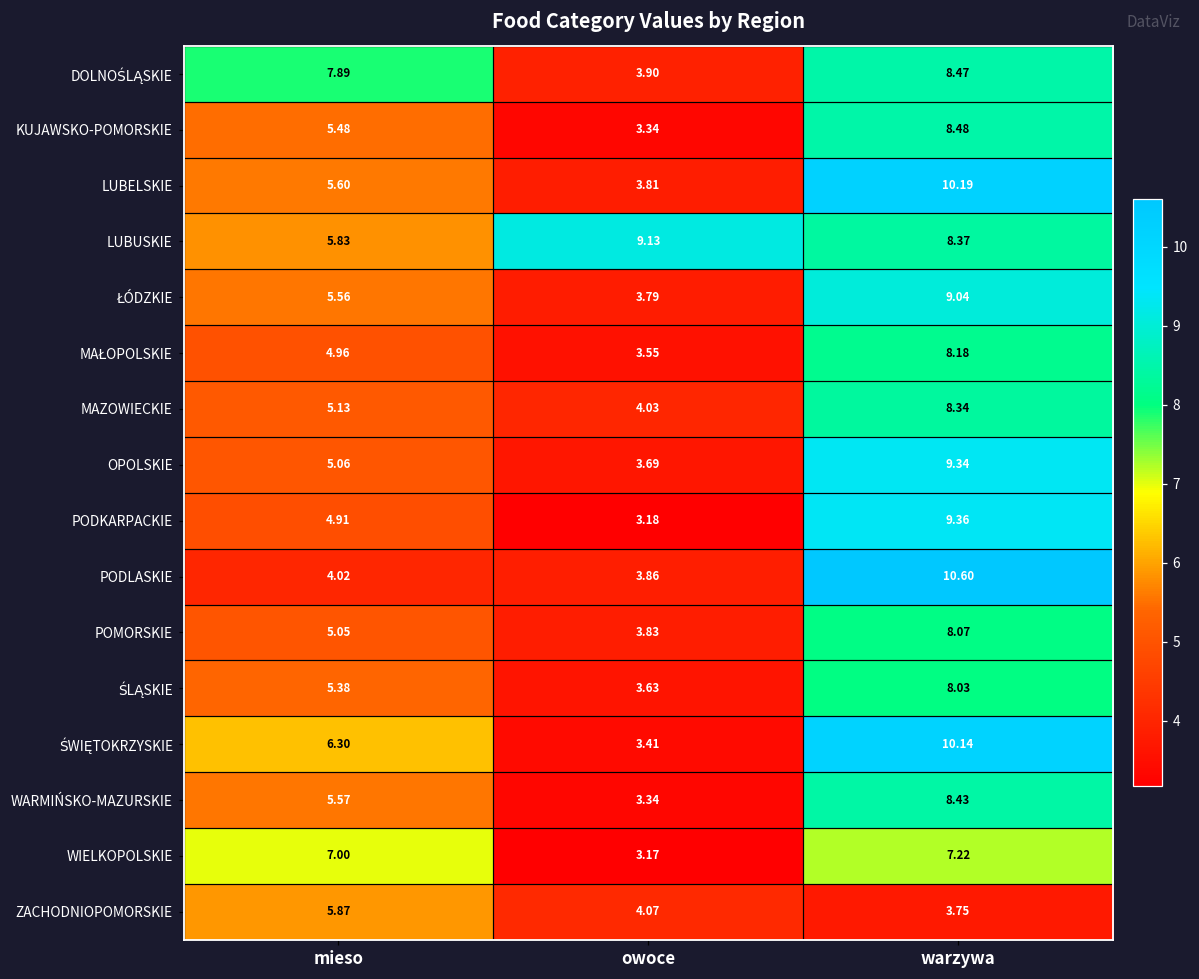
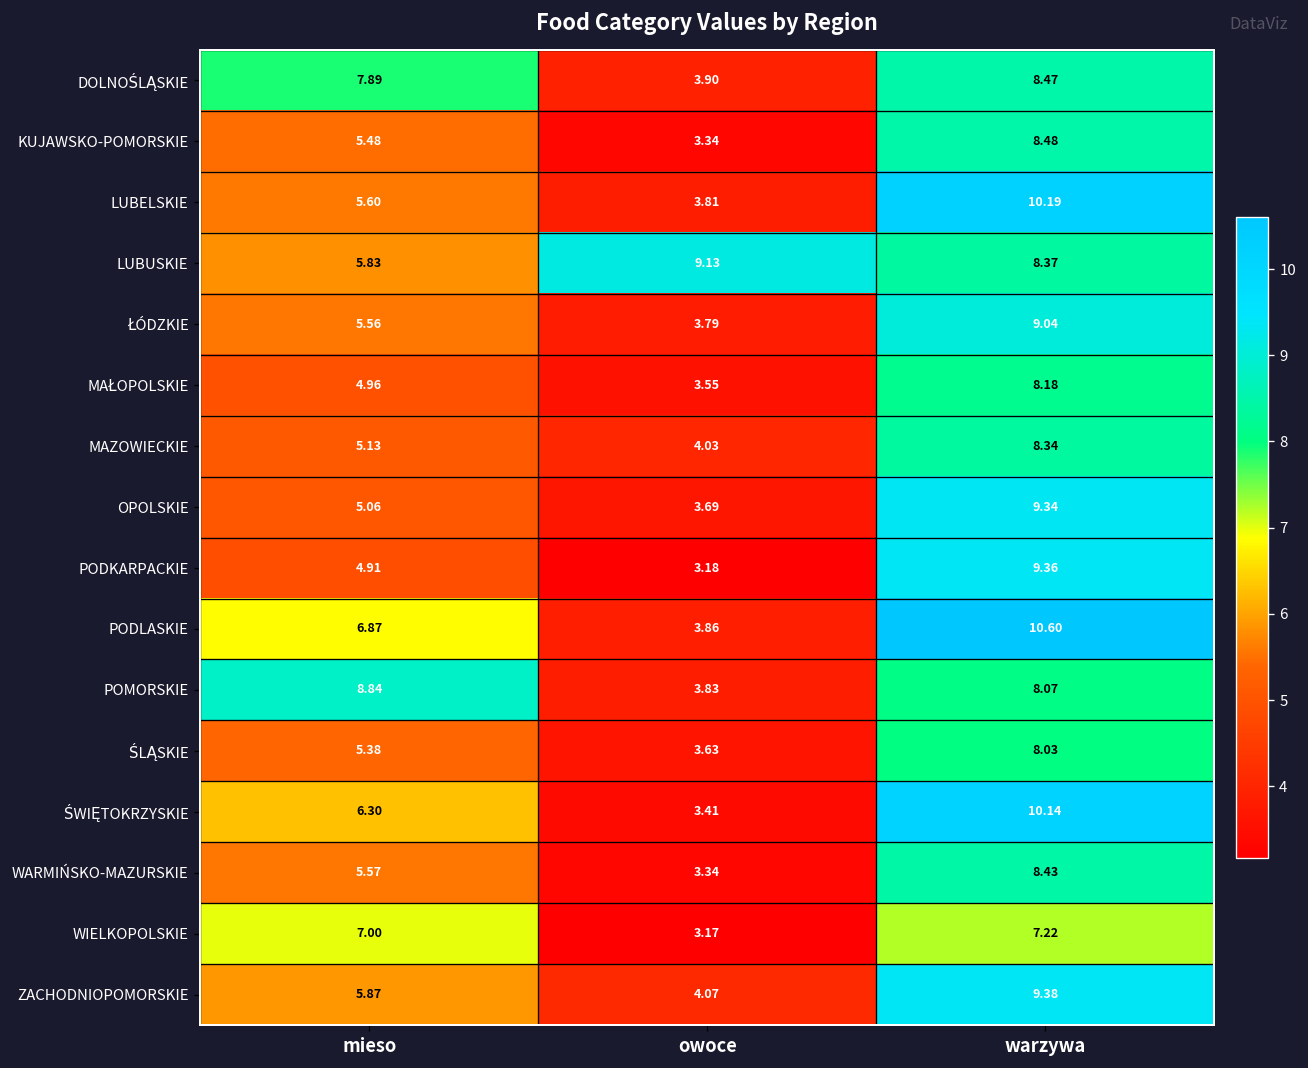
  {
    "DOLNOŚLĄSKIE": {
      "mieso": 7.89,
      "owoce": 3.90,
      "warzywa": 8.47
    },
    "KUJAWSKO-POMORSKIE": {
      "mieso": 5.48,
      "owoce": 3.34,
      "warzywa": 8.48
    },
    "LUBELSKIE": {
      "mieso": 5.60,
      "owoce": 3.81,
      "warzywa": 10.19
    },
    "LUBUSKIE": {
      "mieso": 5.83,
      "owoce": 9.13,
      "warzywa": 8.37
    },
    "ŁÓDZKIE": {
      "mieso": 5.56,
      "owoce": 3.79,
      "warzywa": 9.04
    },
    "MAŁOPOLSKIE": {
      "mieso": 4.96,
      "owoce": 3.55,
      "warzywa": 8.18
    },
    "MAZOWIECKIE": {
      "mieso": 5.13,
      "owoce": 4.03,
      "warzywa": 8.34
    },
    "OPOLSKIE": {
      "mieso": 5.06,
      "owoce": 3.69,
      "warzywa": 9.34
    },
    "PODKARPACKIE": {
      "mieso": 4.91,
      "owoce": 3.18,
      "warzywa": 9.36
    },
    "PODLASKIE": {
-     "mieso": 4.02,
+     "mieso": 6.87,
      "owoce": 3.86,
      "warzywa": 10.60
    },
    "POMORSKIE": {
-     "mieso": 5.05,
+     "mieso": 8.84,
      "owoce": 3.83,
      "warzywa": 8.07
    },
    "ŚLĄSKIE": {
      "mieso": 5.38,
      "owoce": 3.63,
      "warzywa": 8.03
    },
    "ŚWIĘTOKRZYSKIE": {
      "mieso": 6.30,
      "owoce": 3.41,
      "warzywa": 10.14
    },
    "WARMIŃSKO-MAZURSKIE": {
      "mieso": 5.57,
      "owoce": 3.34,
      "warzywa": 8.43
    },
    "WIELKOPOLSKIE": {
      "mieso": 7.00,
      "owoce": 3.17,
      "warzywa": 7.22
    },
    "ZACHODNIOPOMORSKIE": {
      "mieso": 5.87,
      "owoce": 4.07,
-     "warzywa": 3.75
+     "warzywa": 9.38
    }
  }
